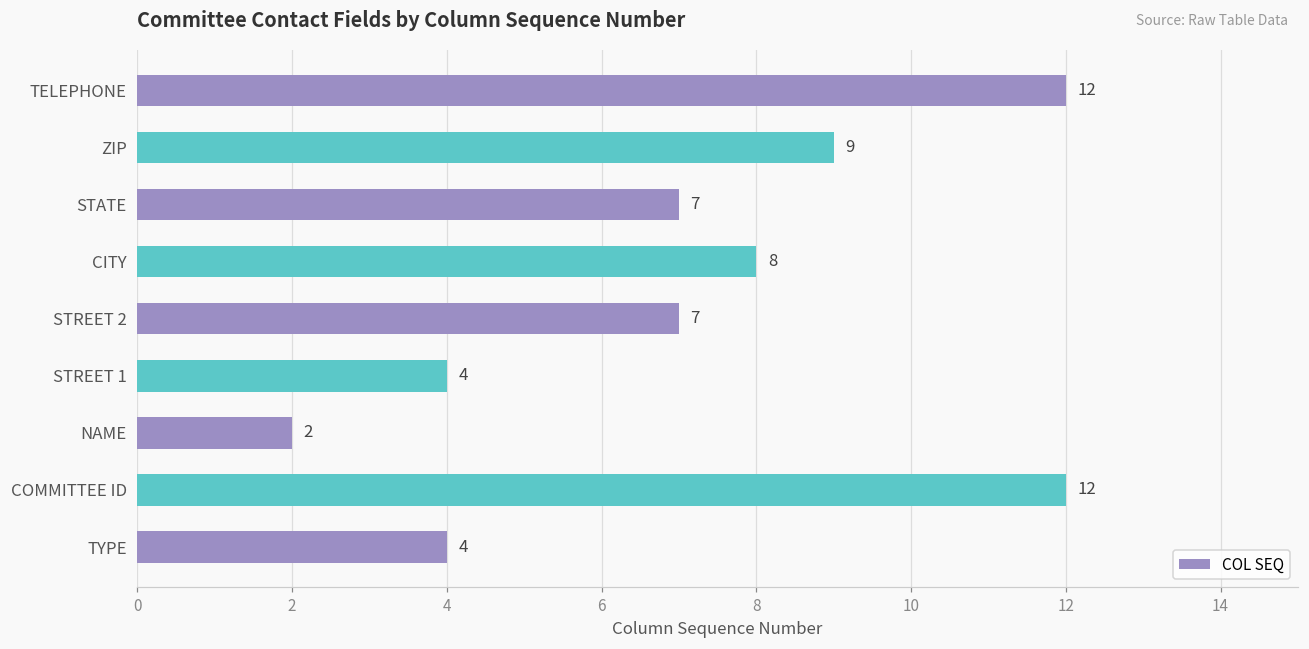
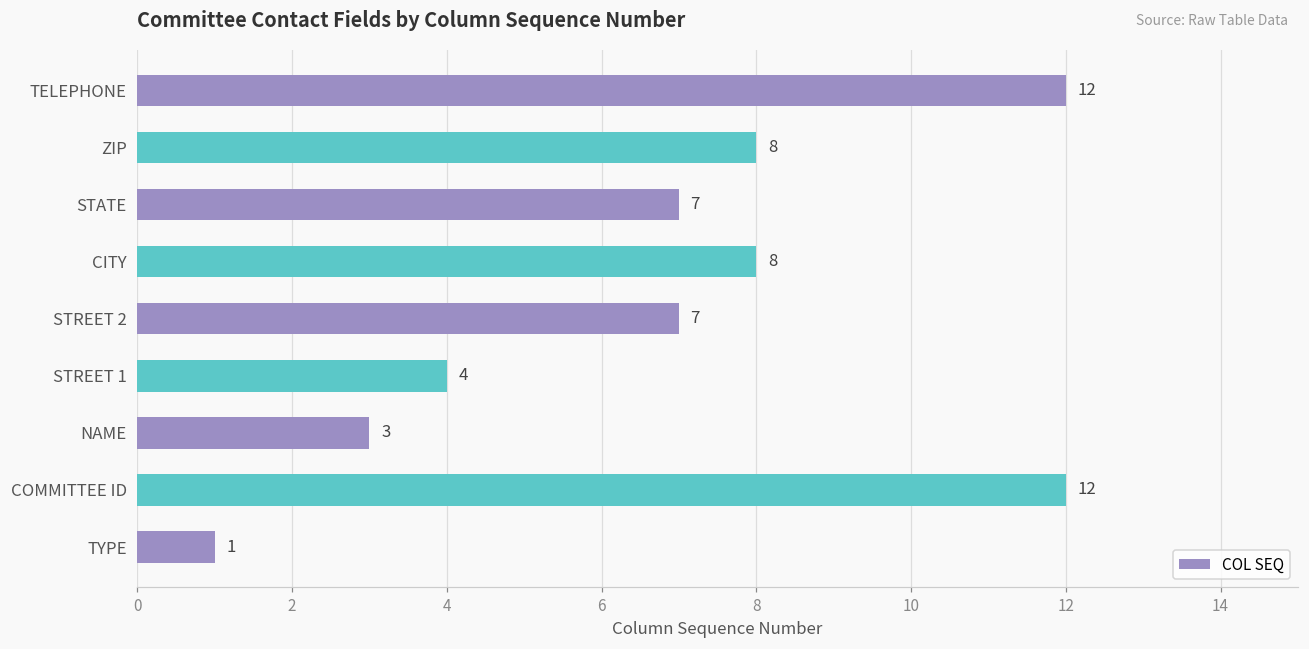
  {
    "TELEPHONE": 12,
-   "ZIP": 9,
+   "ZIP": 8,
    "STATE": 7,
    "CITY": 8,
    "STREET 2": 7,
    "STREET 1": 4,
-   "NAME": 2,
+   "NAME": 3,
    "COMMITTEE ID": 12,
-   "TYPE": 4
+   "TYPE": 1
  }
